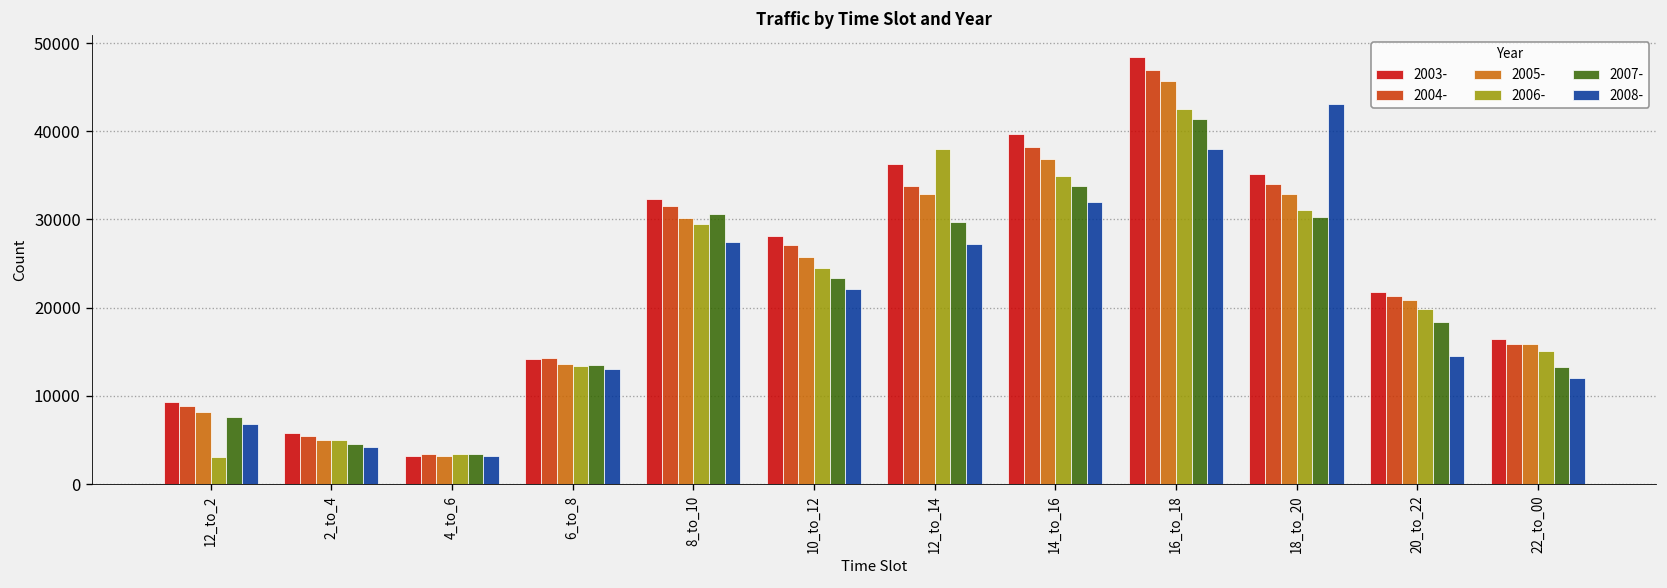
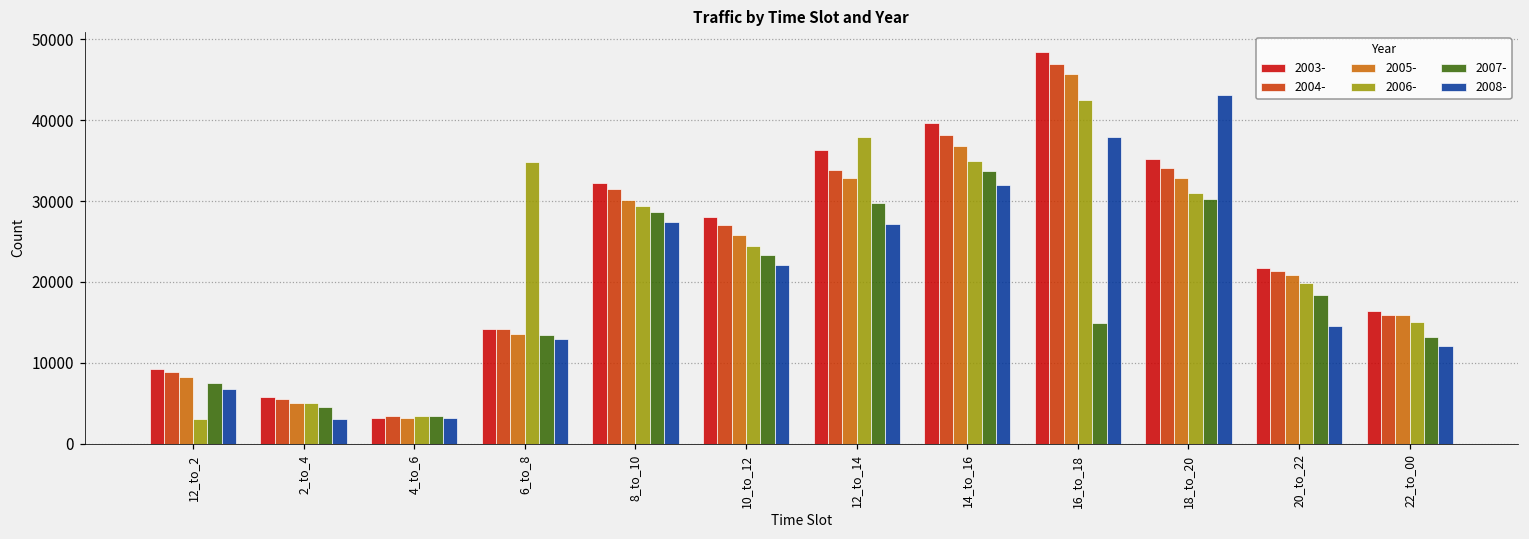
  {
    "2006-": {
      "12_to_2": 3000,
      "2_to_4": 5000,
      "4_to_6": 3000,
-     "6_to_8": 13000,
+     "6_to_8": 35000,
      "8_to_10": 29000,
      "10_to_12": 24000,
      "12_to_14": 38000,
      "14_to_16": 35000,
      "16_to_18": 43000,
      "18_to_20": 31000,
      "20_to_22": 20000,
      "22_to_00": 15000
    },
    "2007-": {
      "12_to_2": 8000,
      "2_to_4": 5000,
      "4_to_6": 3000,
      "6_to_8": 13000,
-     "8_to_10": 31000,
+     "8_to_10": 29000,
      "10_to_12": 23000,
      "12_to_14": 30000,
      "14_to_16": 34000,
-     "16_to_18": 41000,
+     "16_to_18": 15000,
      "18_to_20": 30000,
      "20_to_22": 18000,
      "22_to_00": 13000
    },
    "2008-": {
      "12_to_2": 7000,
-     "2_to_4": 4000,
+     "2_to_4": 3000,
      "4_to_6": 3000,
      "6_to_8": 13000,
      "8_to_10": 27000,
      "10_to_12": 22000,
      "12_to_14": 27000,
      "14_to_16": 32000,
      "16_to_18": 38000,
      "18_to_20": 43000,
      "20_to_22": 15000,
      "22_to_00": 12000
    }
  }
